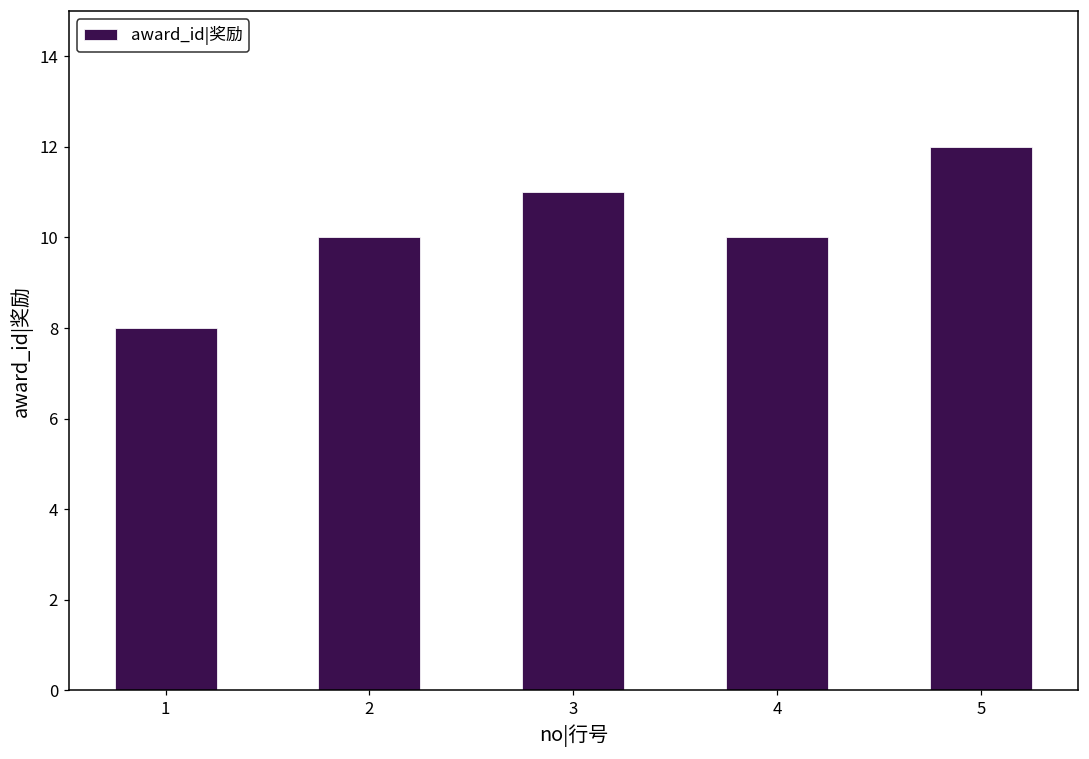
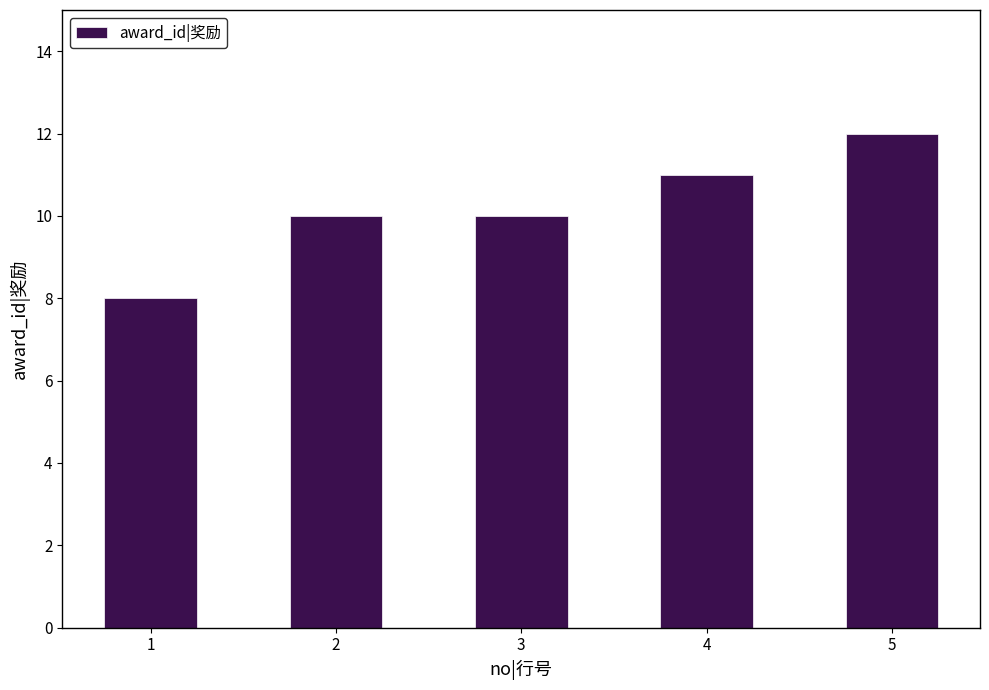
  {
    "1": 8,
    "2": 10,
-   "3": 11,
-   "4": 10,
+   "3": 10,
+   "4": 11,
    "5": 12
  }
